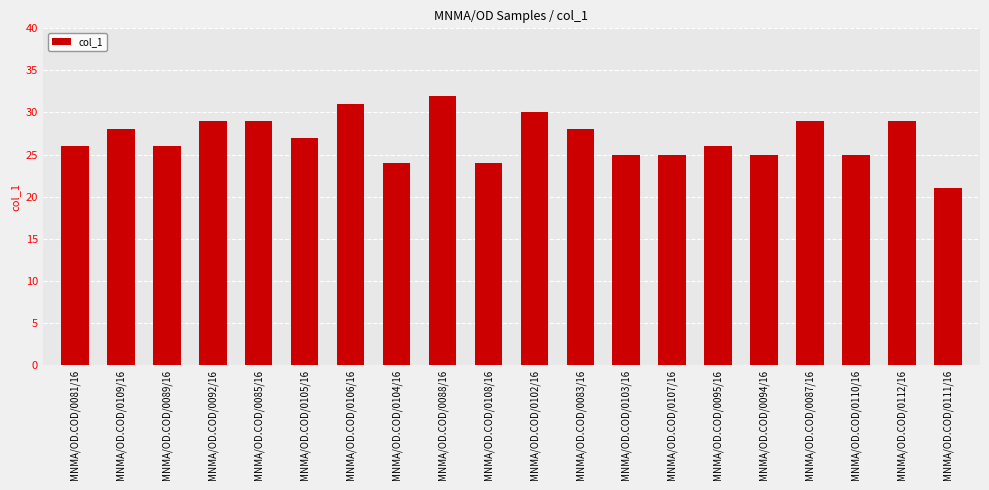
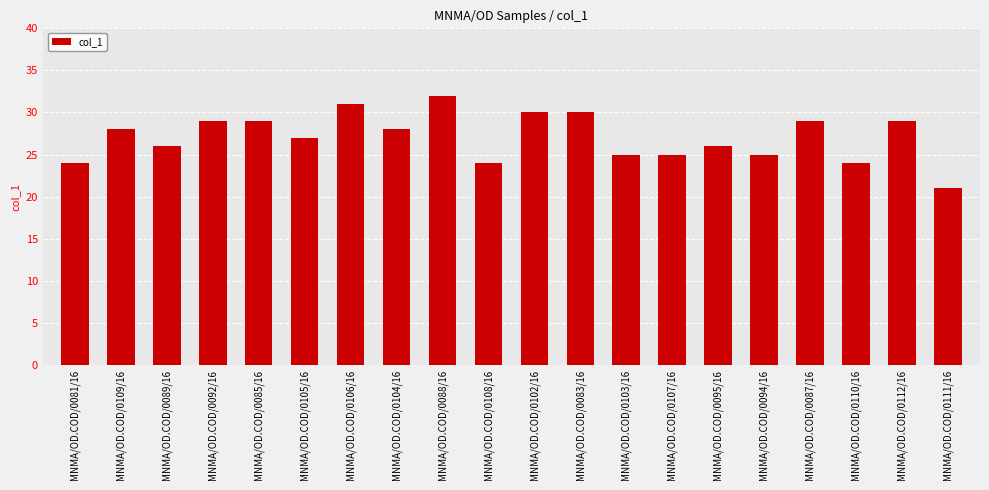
  {
-   "MNMA/OD.COD/0081/16": 26,
+   "MNMA/OD.COD/0081/16": 24,
    "MNMA/OD.COD/0109/16": 28,
    "MNMA/OD.COD/0089/16": 26,
    "MNMA/OD.COD/0092/16": 29,
    "MNMA/OD.COD/0085/16": 29,
    "MNMA/OD.COD/0105/16": 27,
    "MNMA/OD.COD/0106/16": 31,
-   "MNMA/OD.COD/0104/16": 24,
+   "MNMA/OD.COD/0104/16": 28,
    "MNMA/OD.COD/0088/16": 32,
    "MNMA/OD.COD/0108/16": 24,
    "MNMA/OD.COD/0102/16": 30,
-   "MNMA/OD.COD/0083/16": 28,
+   "MNMA/OD.COD/0083/16": 30,
    "MNMA/OD.COD/0103/16": 25,
    "MNMA/OD.COD/0107/16": 25,
    "MNMA/OD.COD/0095/16": 26,
    "MNMA/OD.COD/0094/16": 25,
    "MNMA/OD.COD/0087/16": 29,
-   "MNMA/OD.COD/0110/16": 25,
+   "MNMA/OD.COD/0110/16": 24,
    "MNMA/OD.COD/0112/16": 29,
    "MNMA/OD.COD/0111/16": 21
  }
